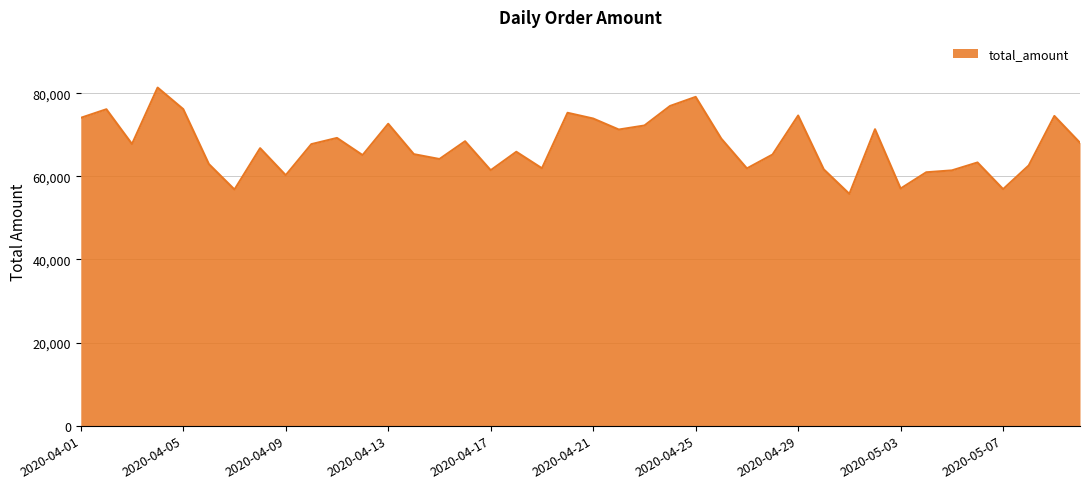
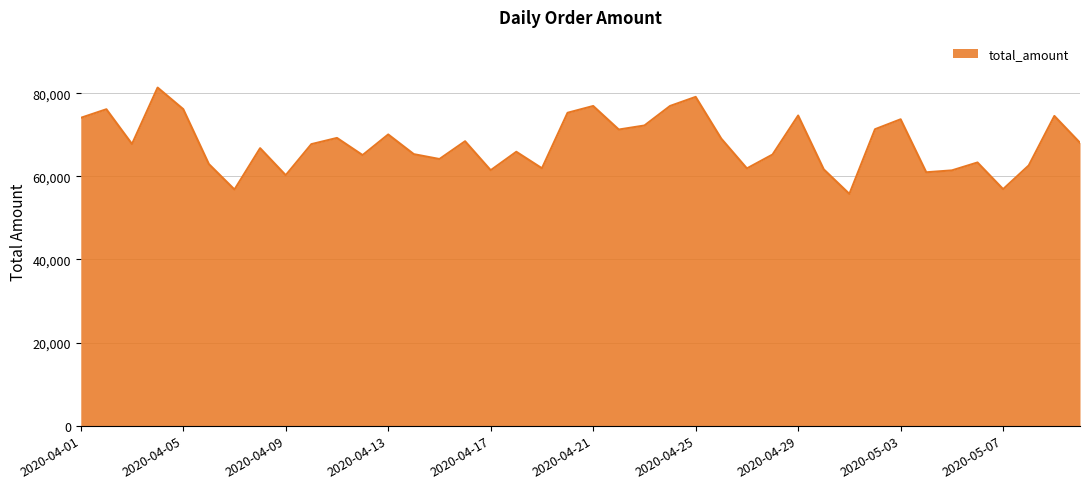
  {
    "2020-04-01": "74,000",
    "2020-04-05": "76,000",
    "2020-04-09": "60,000",
-   "2020-04-13": "73,000",
+   "2020-04-13": "70,000",
    "2020-04-17": "61,000",
-   "2020-04-21": "74,000",
+   "2020-04-21": "77,000",
    "2020-04-25": "79,000",
    "2020-04-29": "75,000",
-   "2020-05-03": "57,000",
+   "2020-05-03": "74,000",
    "2020-05-07": "57,000"
  }
